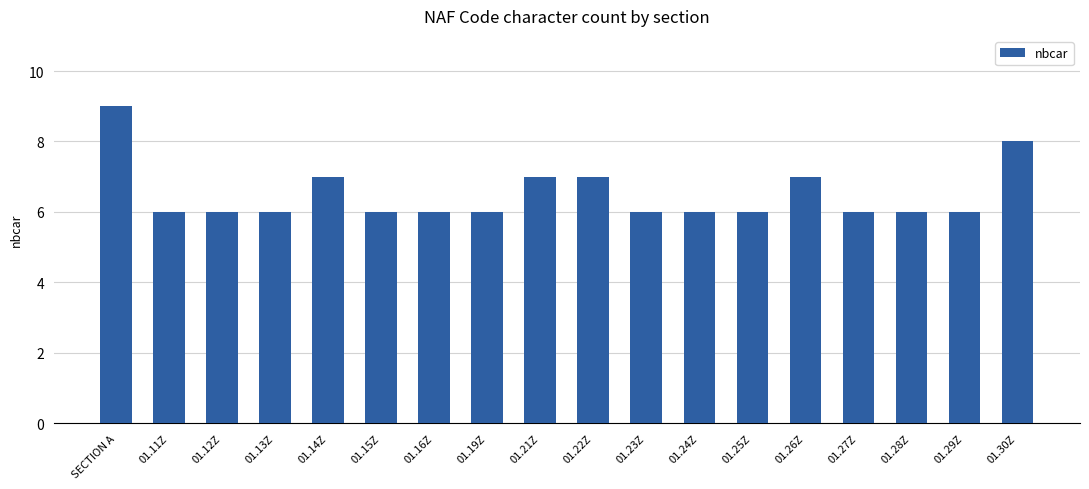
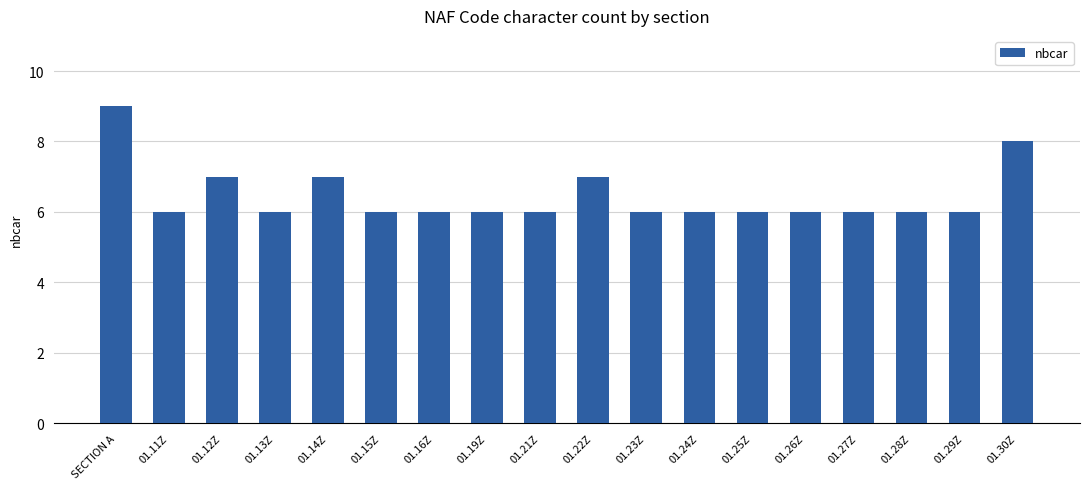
  {
    "SECTION A": 9,
    "01.11Z": 6,
-   "01.12Z": 6,
+   "01.12Z": 7,
    "01.13Z": 6,
    "01.14Z": 7,
    "01.15Z": 6,
    "01.16Z": 6,
    "01.19Z": 6,
-   "01.21Z": 7,
+   "01.21Z": 6,
    "01.22Z": 7,
    "01.23Z": 6,
    "01.24Z": 6,
    "01.25Z": 6,
-   "01.26Z": 7,
+   "01.26Z": 6,
    "01.27Z": 6,
    "01.28Z": 6,
    "01.29Z": 6,
    "01.30Z": 8
  }
